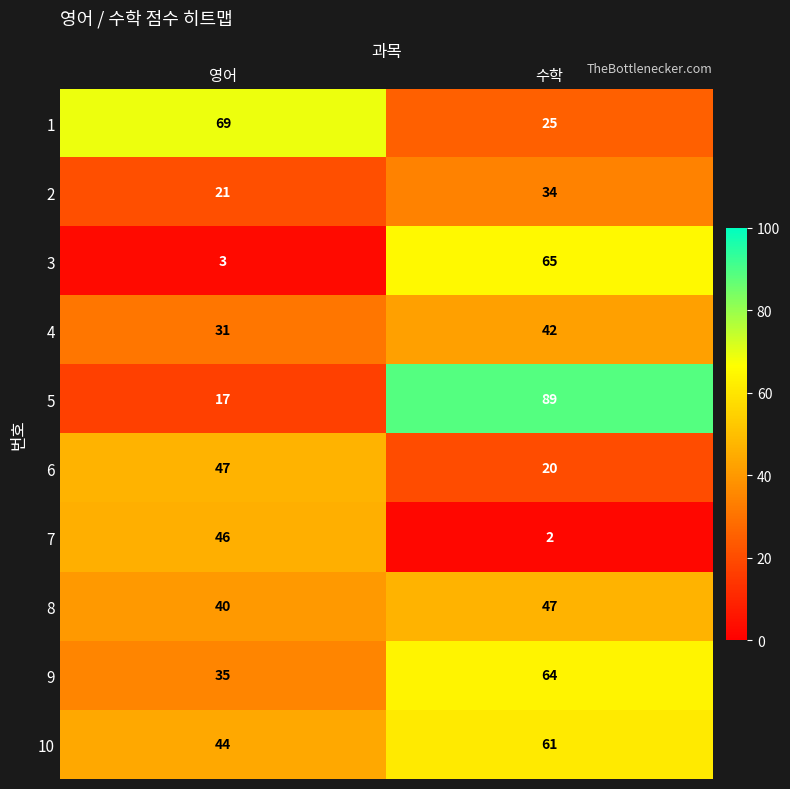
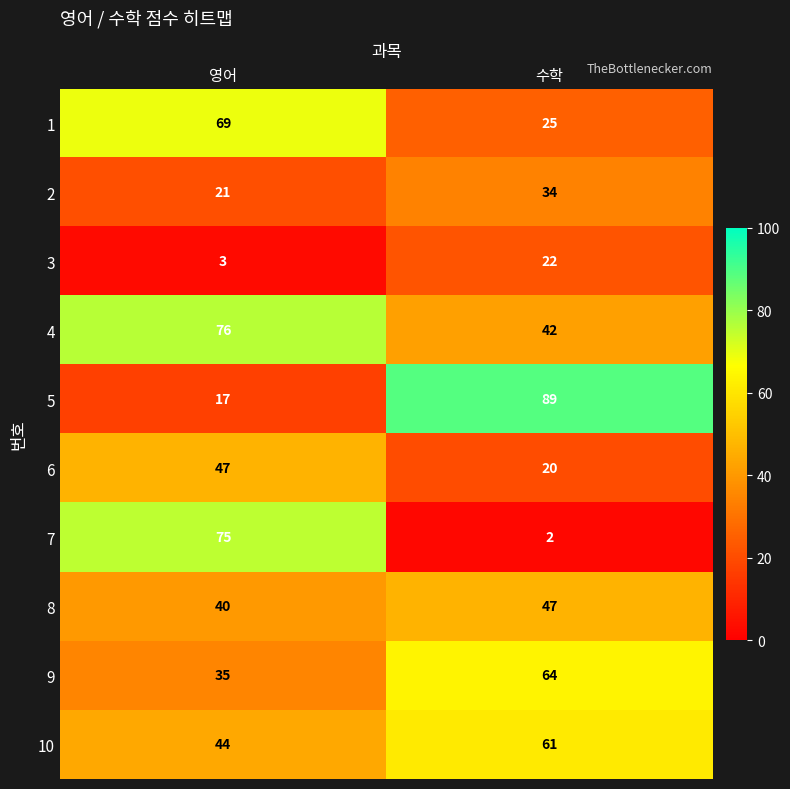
  {
    "1": {
      "영어": 69,
      "수학": 25
    },
    "2": {
      "영어": 21,
      "수학": 34
    },
    "3": {
      "영어": 3,
-     "수학": 65
+     "수학": 22
    },
    "4": {
-     "영어": 31,
+     "영어": 76,
      "수학": 42
    },
    "5": {
      "영어": 17,
      "수학": 89
    },
    "6": {
      "영어": 47,
      "수학": 20
    },
    "7": {
-     "영어": 46,
+     "영어": 75,
      "수학": 2
    },
    "8": {
      "영어": 40,
      "수학": 47
    },
    "9": {
      "영어": 35,
      "수학": 64
    },
    "10": {
      "영어": 44,
      "수학": 61
    }
  }
